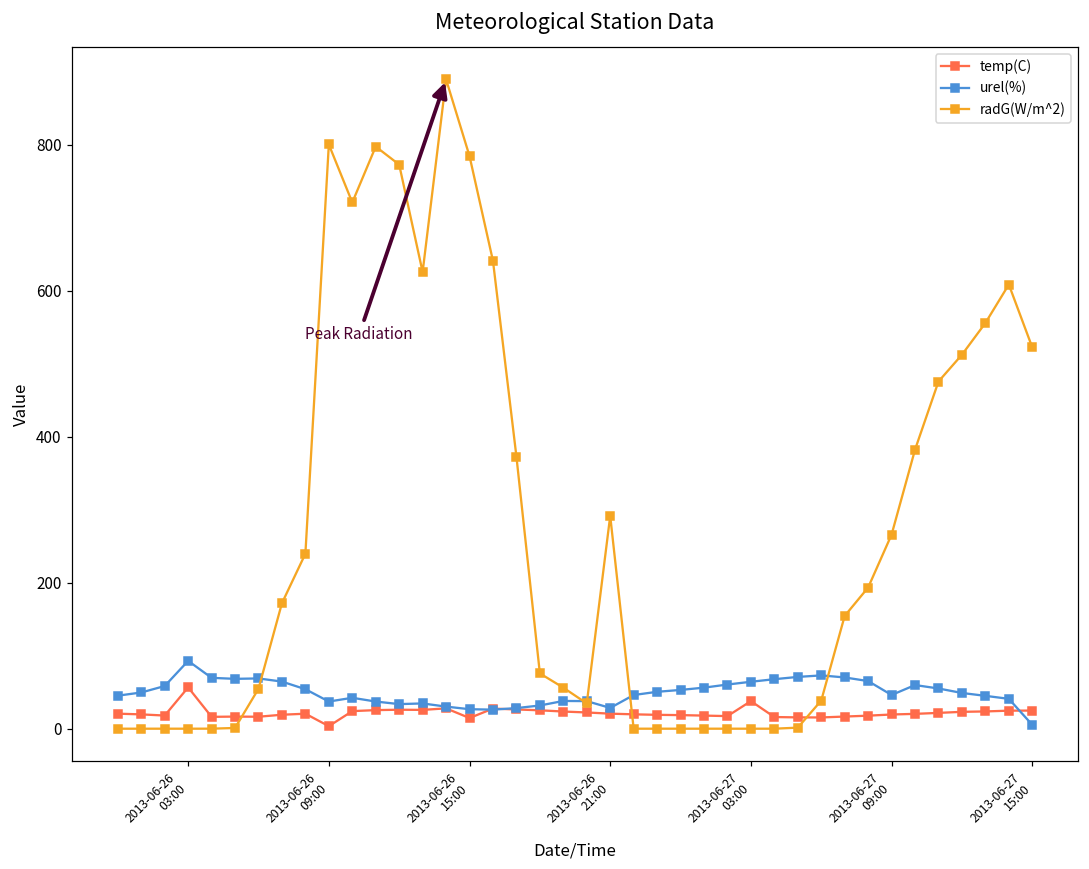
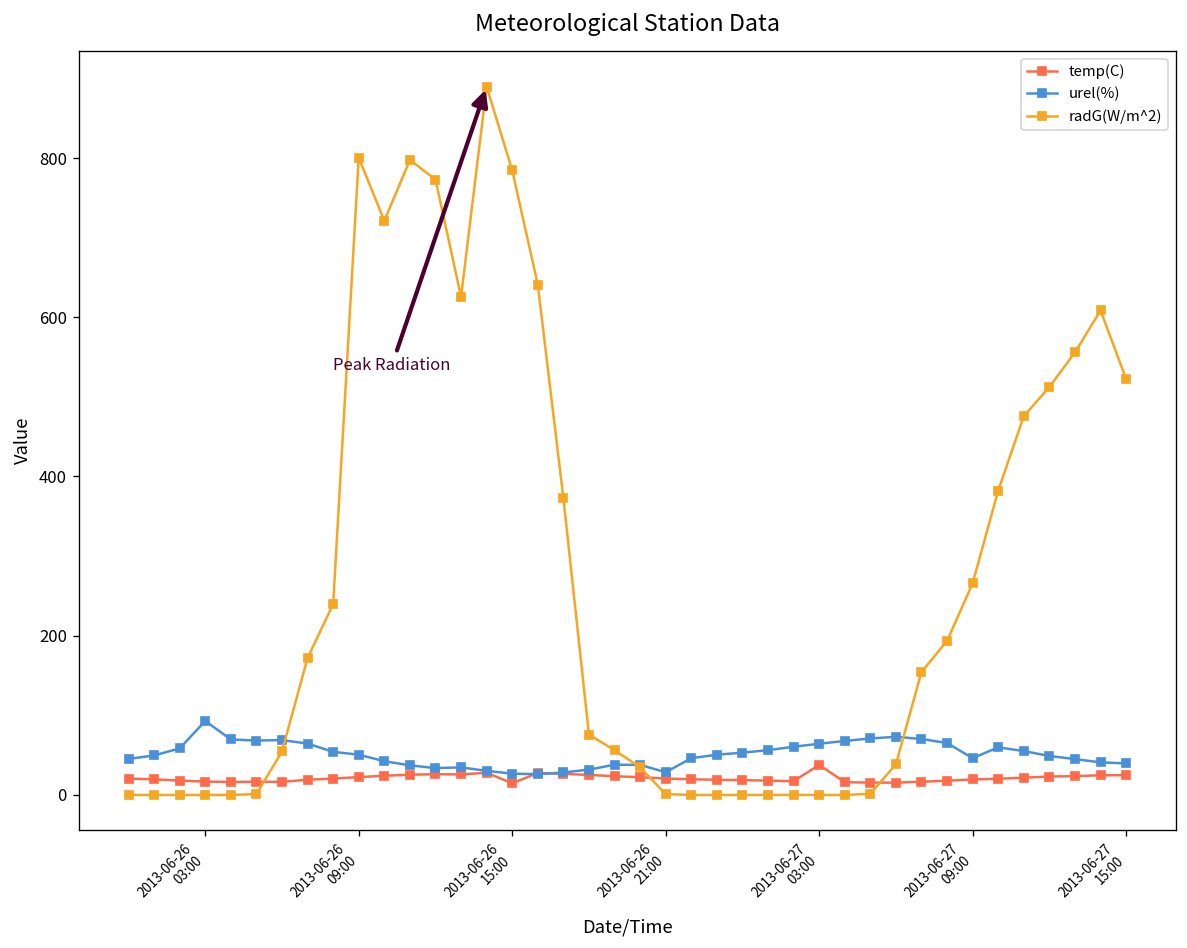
  {
    "temp(C)": {
-     "2013-06-26 03:00": 60,
-     "2013-06-26 09:00": 0,
+     "2013-06-26 03:00": 20,
+     "2013-06-26 09:00": 20,
      "2013-06-26 15:00": 10,
      "2013-06-26 21:00": 20,
      "2013-06-27 03:00": 40,
      "2013-06-27 09:00": 20,
      "2013-06-27 15:00": 20
    },
    "urel(%)": {
      "2013-06-26 03:00": 90,
-     "2013-06-26 09:00": 40,
+     "2013-06-26 09:00": 50,
      "2013-06-26 15:00": 30,
      "2013-06-26 21:00": 30,
      "2013-06-27 03:00": 60,
      "2013-06-27 09:00": 50,
-     "2013-06-27 15:00": 10
+     "2013-06-27 15:00": 40
    },
    "radG(W/m^2)": {
      "2013-06-26 03:00": 0,
      "2013-06-26 09:00": 800,
      "2013-06-26 15:00": 780,
-     "2013-06-26 21:00": 290,
+     "2013-06-26 21:00": 0,
      "2013-06-27 03:00": 0,
      "2013-06-27 09:00": 270,
      "2013-06-27 15:00": 520
    }
  }
